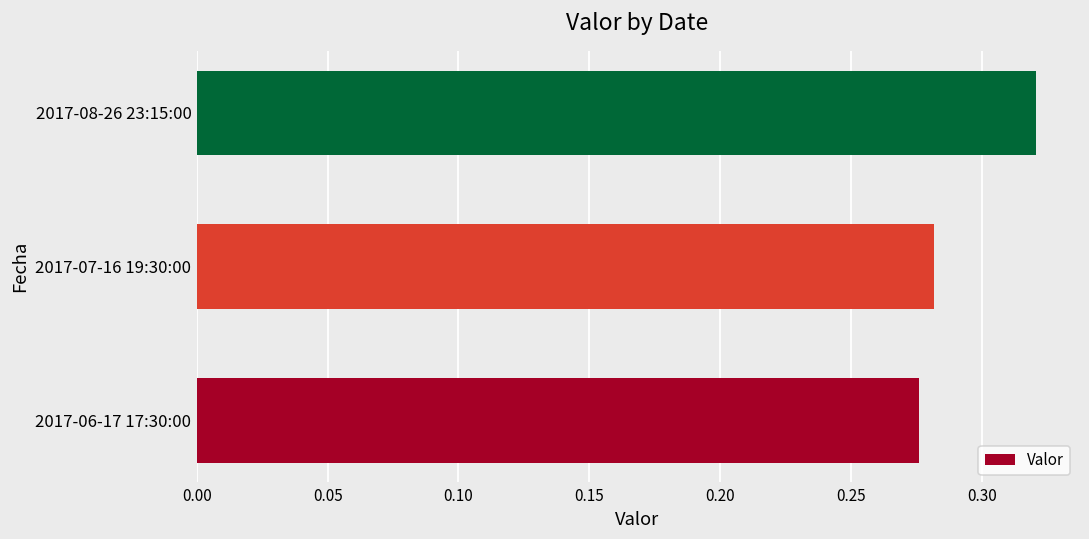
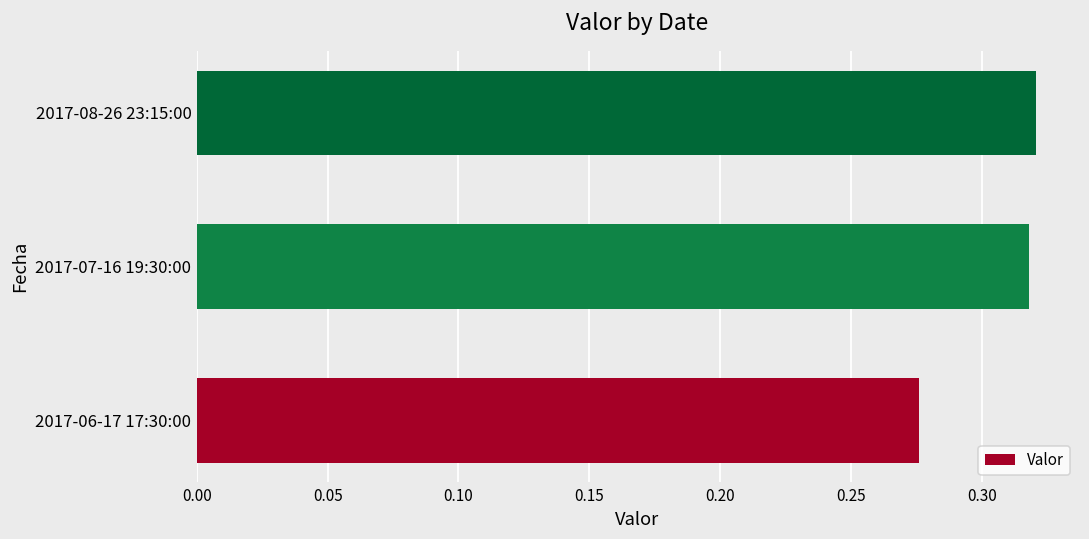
  {
    "2017-08-26 23:15:00": 0.321,
-   "2017-07-16 19:30:00": 0.282,
+   "2017-07-16 19:30:00": 0.318,
    "2017-06-17 17:30:00": 0.276
  }
